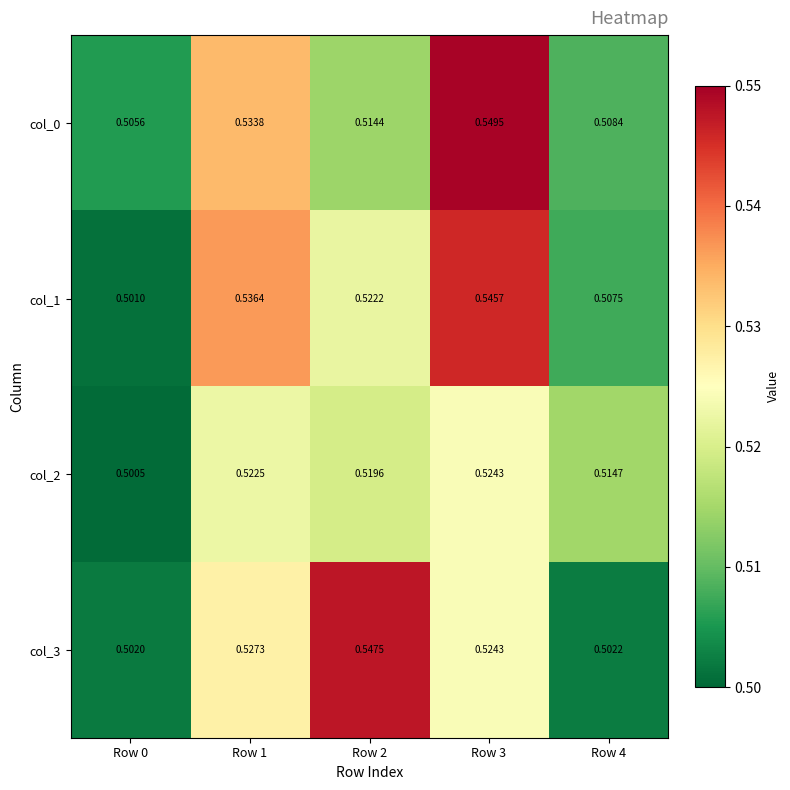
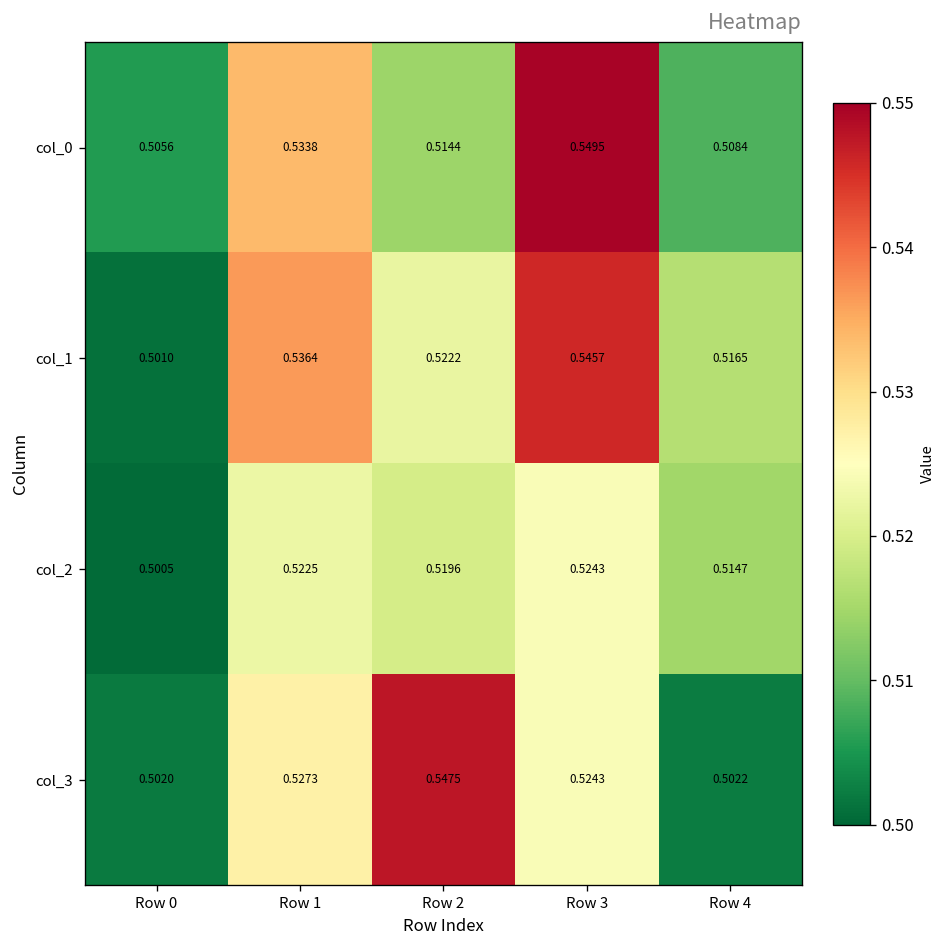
  {
    "col_0": {
      "Row 0": 0.5056,
      "Row 1": 0.5338,
      "Row 2": 0.5144,
      "Row 3": 0.5495,
      "Row 4": 0.5084
    },
    "col_1": {
      "Row 0": 0.5010,
      "Row 1": 0.5364,
      "Row 2": 0.5222,
      "Row 3": 0.5457,
-     "Row 4": 0.5075
+     "Row 4": 0.5165
    },
    "col_2": {
      "Row 0": 0.5005,
      "Row 1": 0.5225,
      "Row 2": 0.5196,
      "Row 3": 0.5243,
      "Row 4": 0.5147
    },
    "col_3": {
      "Row 0": 0.5020,
      "Row 1": 0.5273,
      "Row 2": 0.5475,
      "Row 3": 0.5243,
      "Row 4": 0.5022
    }
  }
